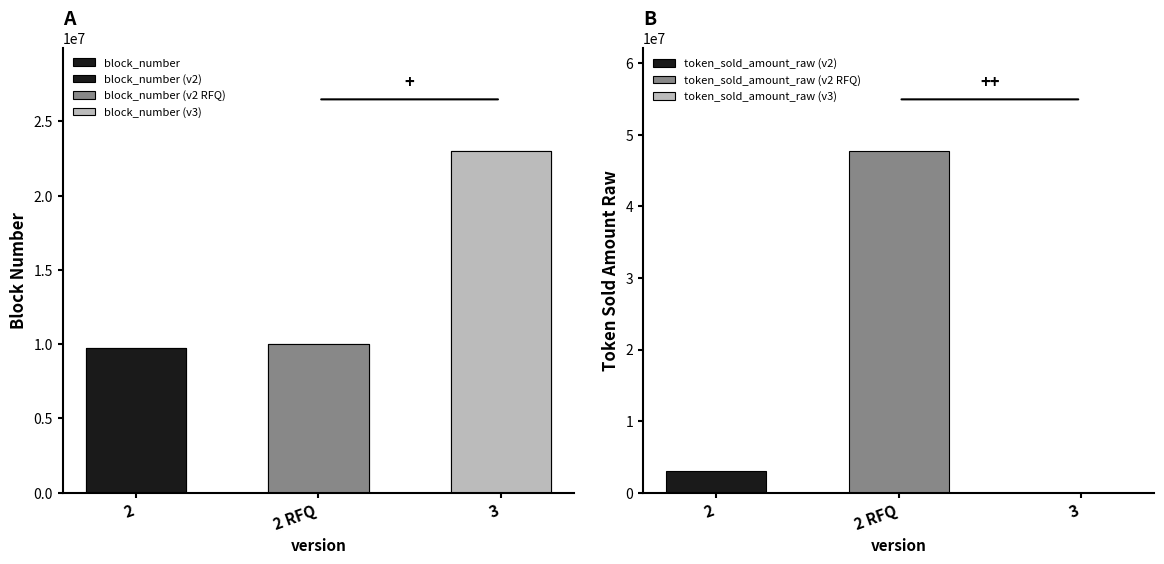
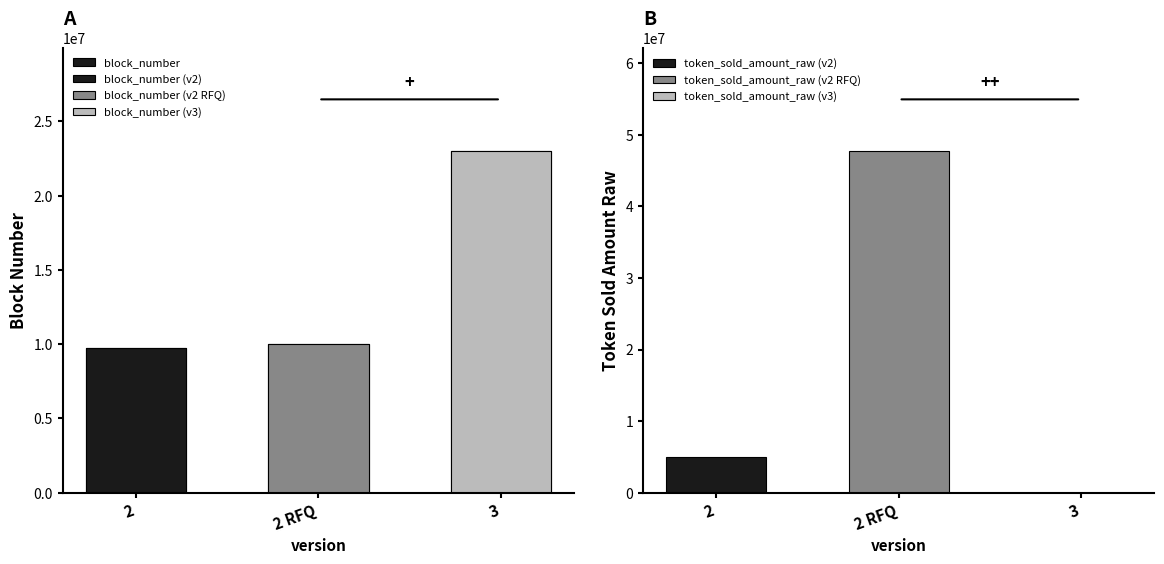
  {
    "A": {
      "block_number (v2 RFQ)": {
        "2 RFQ": 10000000
      },
      "block_number (v3)": {
        "3": 23000000
      }
    },
    "B": {
-     "2": 3000000,
+     "2": 5000000,
      "2 RFQ": 48000000
    }
  }
